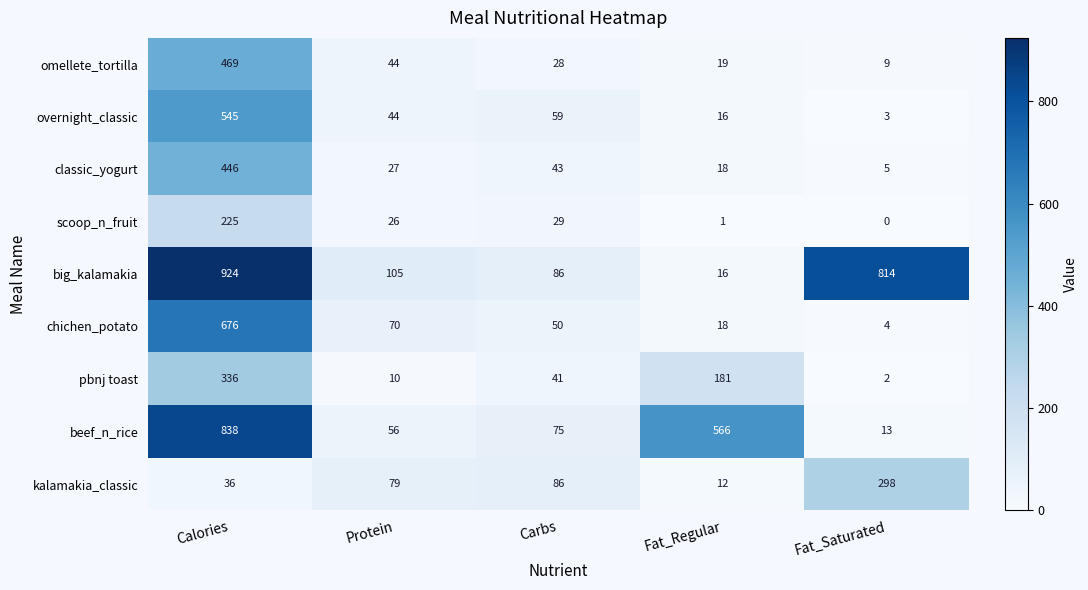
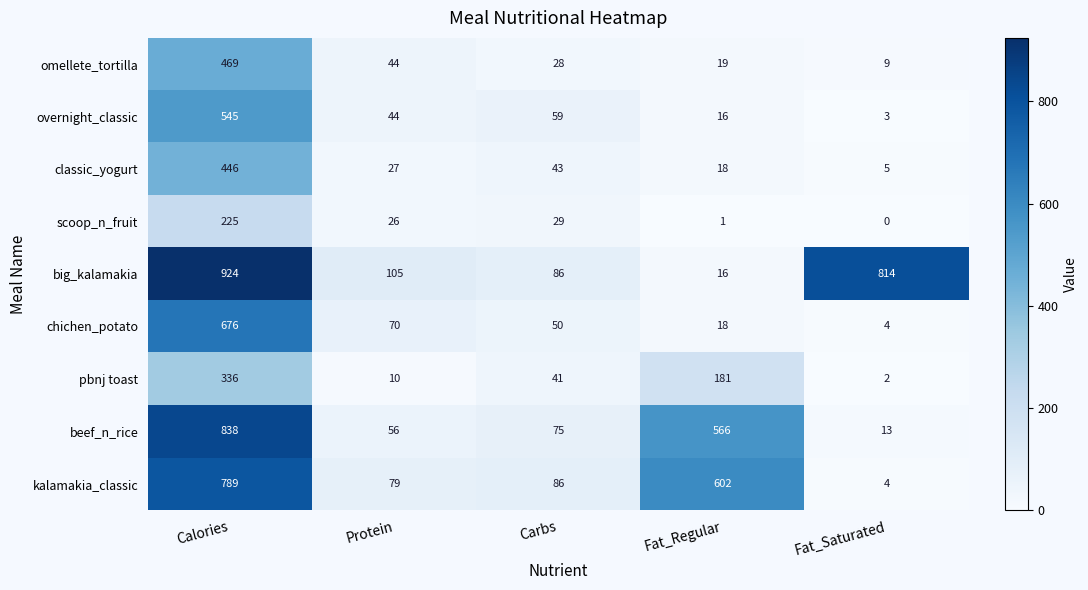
  {
    "omellete_tortilla": {
      "Calories": 469,
      "Protein": 44,
      "Carbs": 28,
      "Fat_Regular": 19,
      "Fat_Saturated": 9
    },
    "overnight_classic": {
      "Calories": 545,
      "Protein": 44,
      "Carbs": 59,
      "Fat_Regular": 16,
      "Fat_Saturated": 3
    },
    "classic_yogurt": {
      "Calories": 446,
      "Protein": 27,
      "Carbs": 43,
      "Fat_Regular": 18,
      "Fat_Saturated": 5
    },
    "scoop_n_fruit": {
      "Calories": 225,
      "Protein": 26,
      "Carbs": 29,
      "Fat_Regular": 1,
      "Fat_Saturated": 0
    },
    "big_kalamakia": {
      "Calories": 924,
      "Protein": 105,
      "Carbs": 86,
      "Fat_Regular": 16,
      "Fat_Saturated": 814
    },
    "chichen_potato": {
      "Calories": 676,
      "Protein": 70,
      "Carbs": 50,
      "Fat_Regular": 18,
      "Fat_Saturated": 4
    },
    "pbnj toast": {
      "Calories": 336,
      "Protein": 10,
      "Carbs": 41,
      "Fat_Regular": 181,
      "Fat_Saturated": 2
    },
    "beef_n_rice": {
      "Calories": 838,
      "Protein": 56,
      "Carbs": 75,
      "Fat_Regular": 566,
      "Fat_Saturated": 13
    },
    "kalamakia_classic": {
-     "Calories": 36,
+     "Calories": 789,
      "Protein": 79,
      "Carbs": 86,
-     "Fat_Regular": 12,
-     "Fat_Saturated": 298
+     "Fat_Regular": 602,
+     "Fat_Saturated": 4
    }
  }
